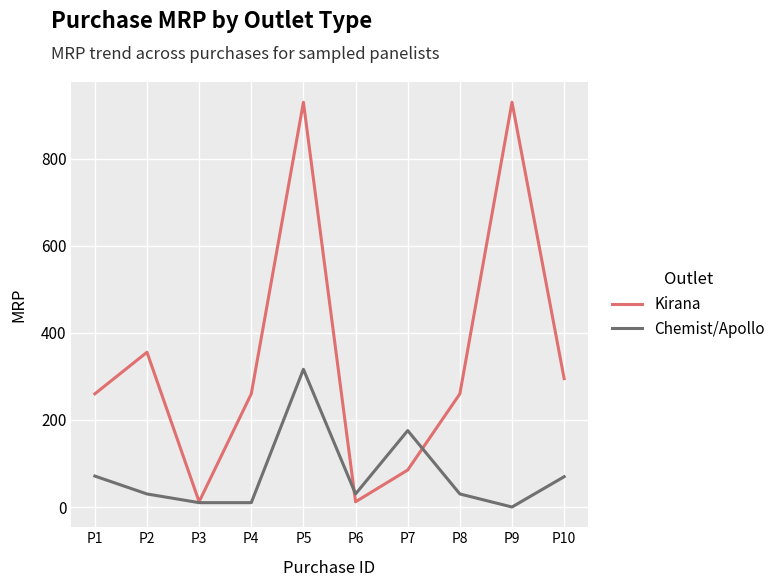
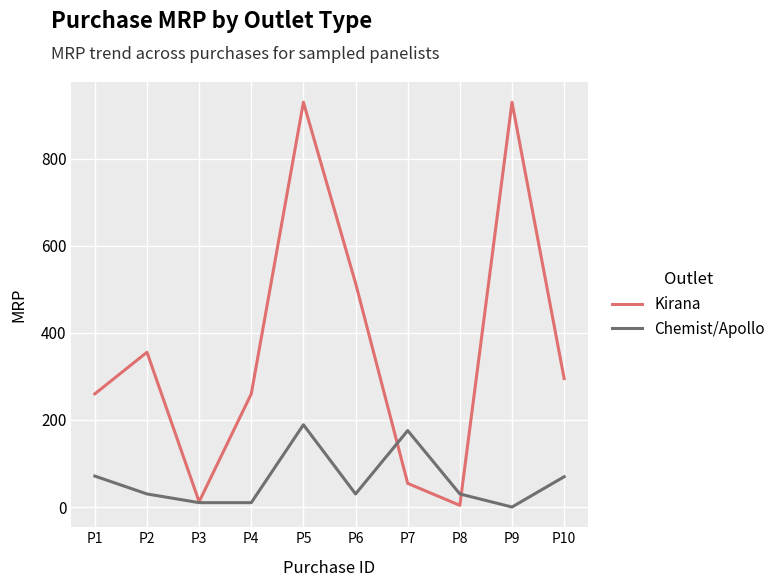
  {
    "Kirana": {
      "P1": 260,
      "P2": 360,
      "P4": 260,
      "P5": 930,
-     "P6": 10,
-     "P7": 90,
-     "P8": 260,
+     "P6": 510,
+     "P7": 50,
+     "P8": 0,
      "P9": 930,
      "P10": 300
    },
    "Chemist/Apollo": {
      "P1": 70,
      "P2": 30,
      "P4": 10,
-     "P5": 320,
+     "P5": 190,
      "P6": 30,
      "P7": 180,
      "P8": 30,
      "P9": 0,
      "P10": 70
    }
  }
